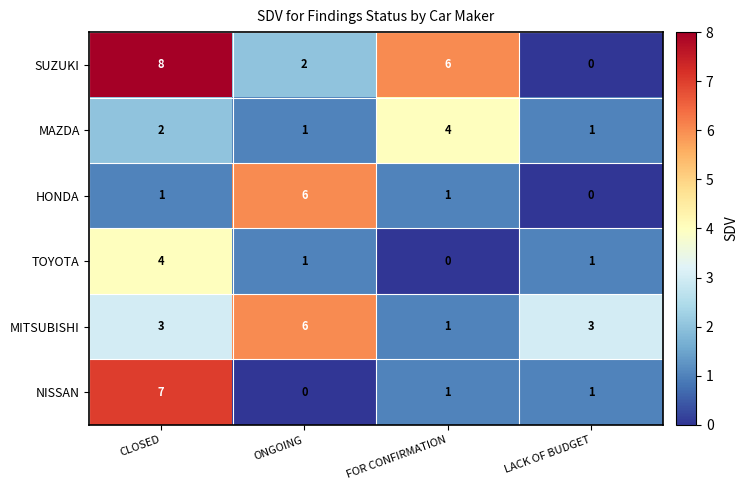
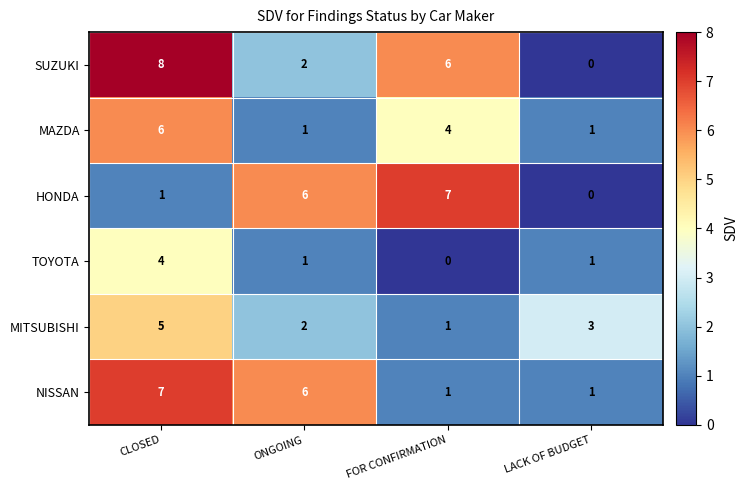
  {
    "SUZUKI": {
      "CLOSED": 8,
      "ONGOING": 2,
      "FOR CONFIRMATION": 6,
      "LACK OF BUDGET": 0
    },
    "MAZDA": {
-     "CLOSED": 2,
+     "CLOSED": 6,
      "ONGOING": 1,
      "FOR CONFIRMATION": 4,
      "LACK OF BUDGET": 1
    },
    "HONDA": {
      "CLOSED": 1,
      "ONGOING": 6,
-     "FOR CONFIRMATION": 1,
+     "FOR CONFIRMATION": 7,
      "LACK OF BUDGET": 0
    },
    "TOYOTA": {
      "CLOSED": 4,
      "ONGOING": 1,
      "FOR CONFIRMATION": 0,
      "LACK OF BUDGET": 1
    },
    "MITSUBISHI": {
-     "CLOSED": 3,
-     "ONGOING": 6,
+     "CLOSED": 5,
+     "ONGOING": 2,
      "FOR CONFIRMATION": 1,
      "LACK OF BUDGET": 3
    },
    "NISSAN": {
      "CLOSED": 7,
-     "ONGOING": 0,
+     "ONGOING": 6,
      "FOR CONFIRMATION": 1,
      "LACK OF BUDGET": 1
    }
  }
